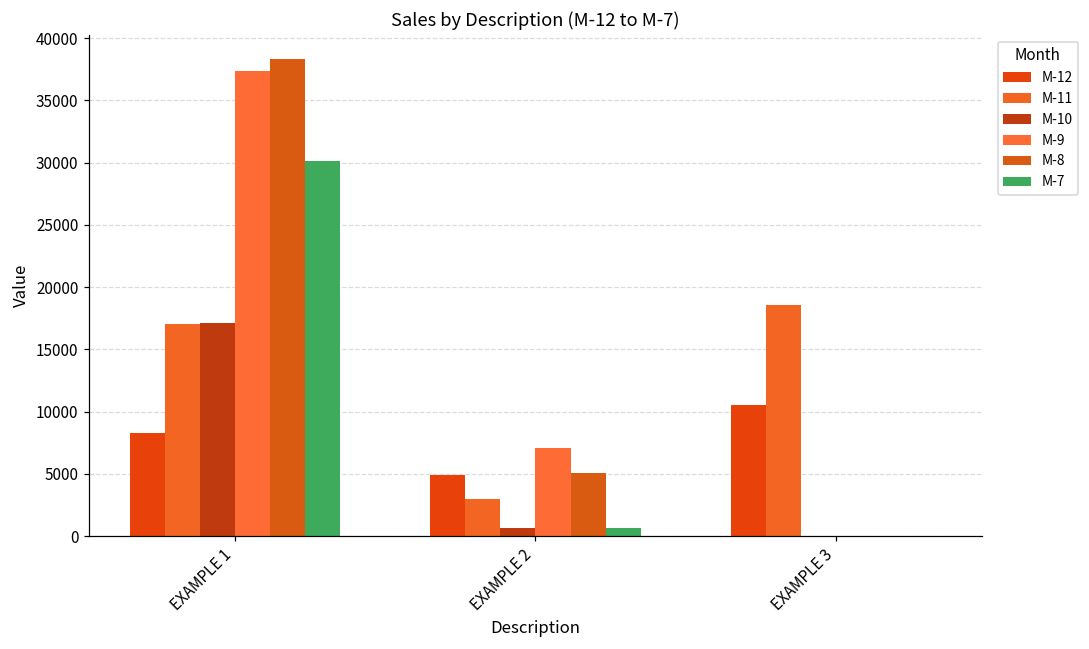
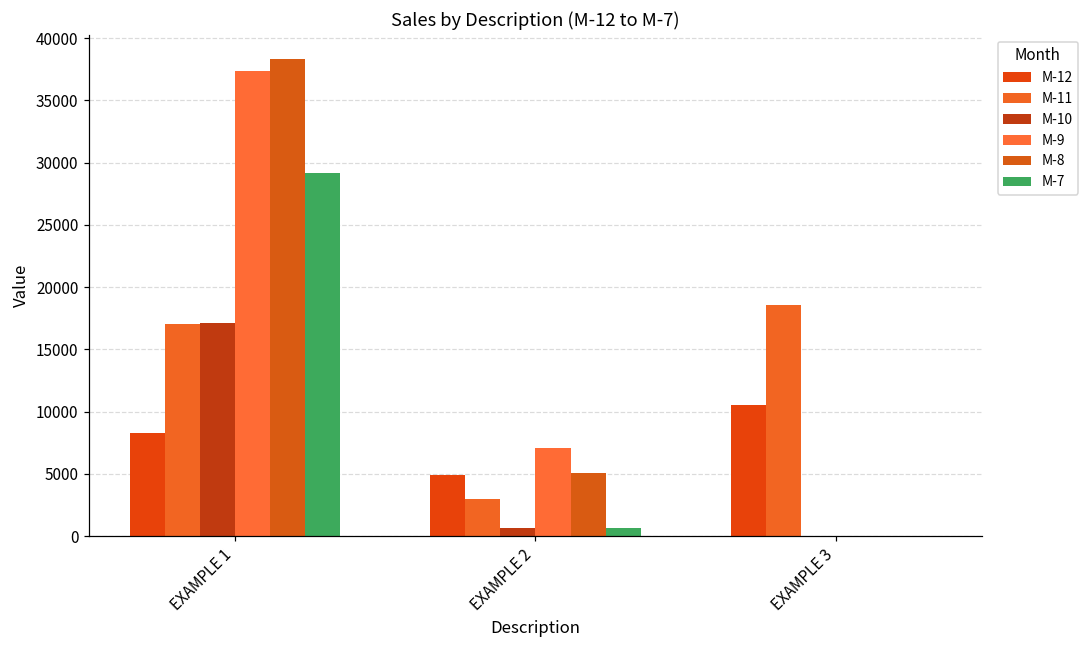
  {
    "M-7": {
-     "EXAMPLE 1": 30200,
+     "EXAMPLE 1": 29200,
      "EXAMPLE 2": 600,
      "EXAMPLE 3": 0
    }
  }
